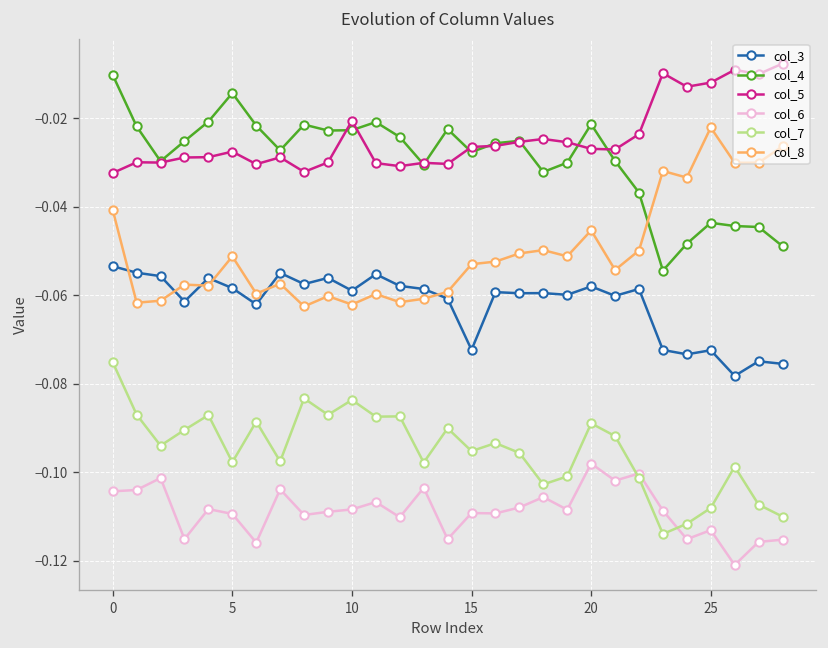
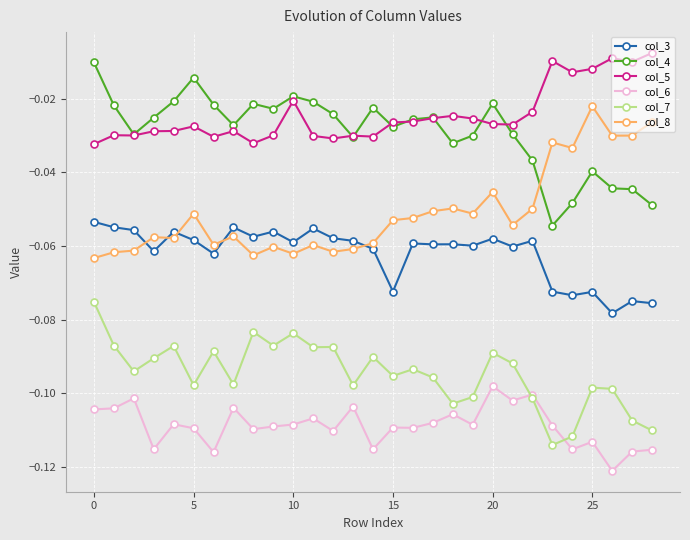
  {
    "col_3": {
      "0": -0.053,
      "5": -0.058,
      "10": -0.059,
      "15": -0.072,
      "20": -0.058,
      "25": -0.072
    },
    "col_4": {
      "0": -0.010,
      "5": -0.014,
-     "10": -0.023,
+     "10": -0.019,
      "15": -0.028,
      "20": -0.021,
-     "25": -0.044
+     "25": -0.040
    },
    "col_5": {
      "0": -0.032,
      "5": -0.028,
      "10": -0.021,
      "15": -0.026,
      "20": -0.027,
      "25": -0.012
    },
    "col_6": {
      "0": -0.104,
      "5": -0.109,
      "10": -0.108,
      "15": -0.109,
      "20": -0.098,
      "25": -0.113
    },
    "col_7": {
      "0": -0.075,
      "5": -0.098,
      "10": -0.084,
      "15": -0.095,
      "20": -0.089,
-     "25": -0.108
+     "25": -0.098
    },
    "col_8": {
-     "0": -0.041,
+     "0": -0.063,
      "5": -0.051,
      "10": -0.062,
      "15": -0.053,
      "20": -0.045,
      "25": -0.022
    }
  }
